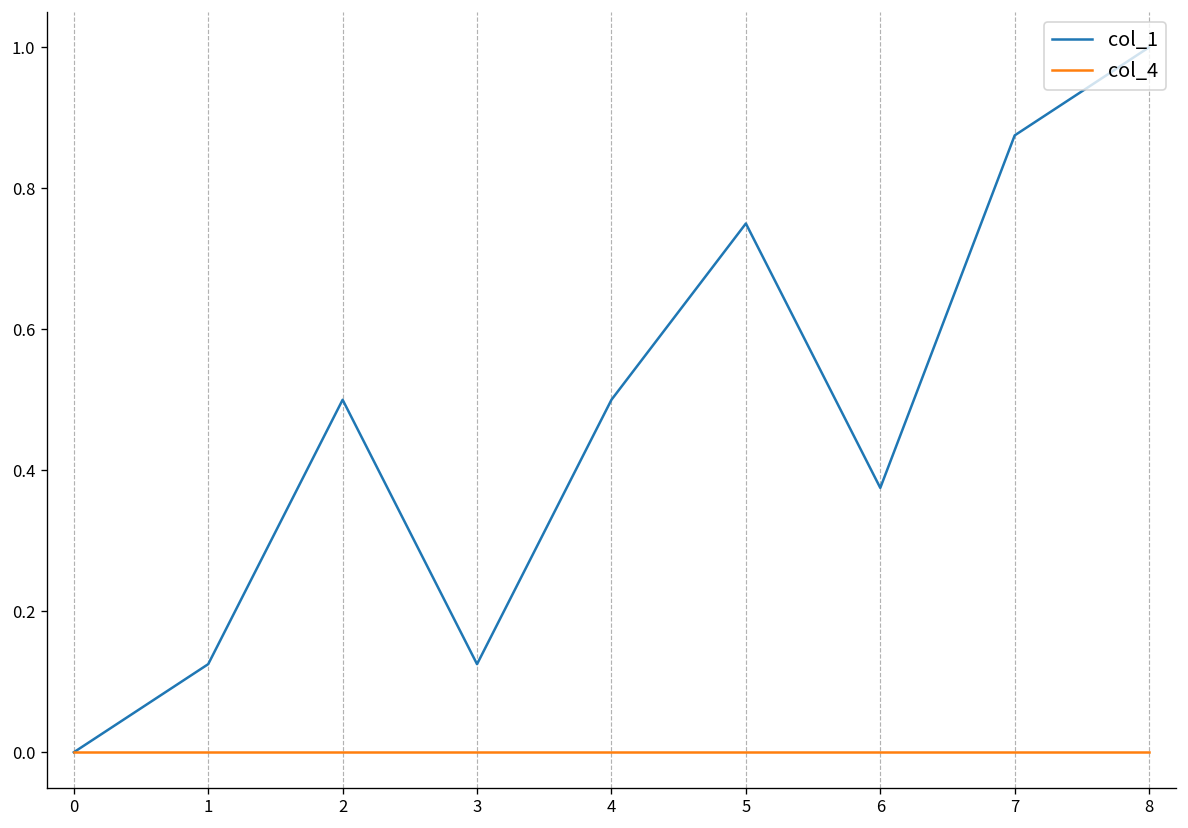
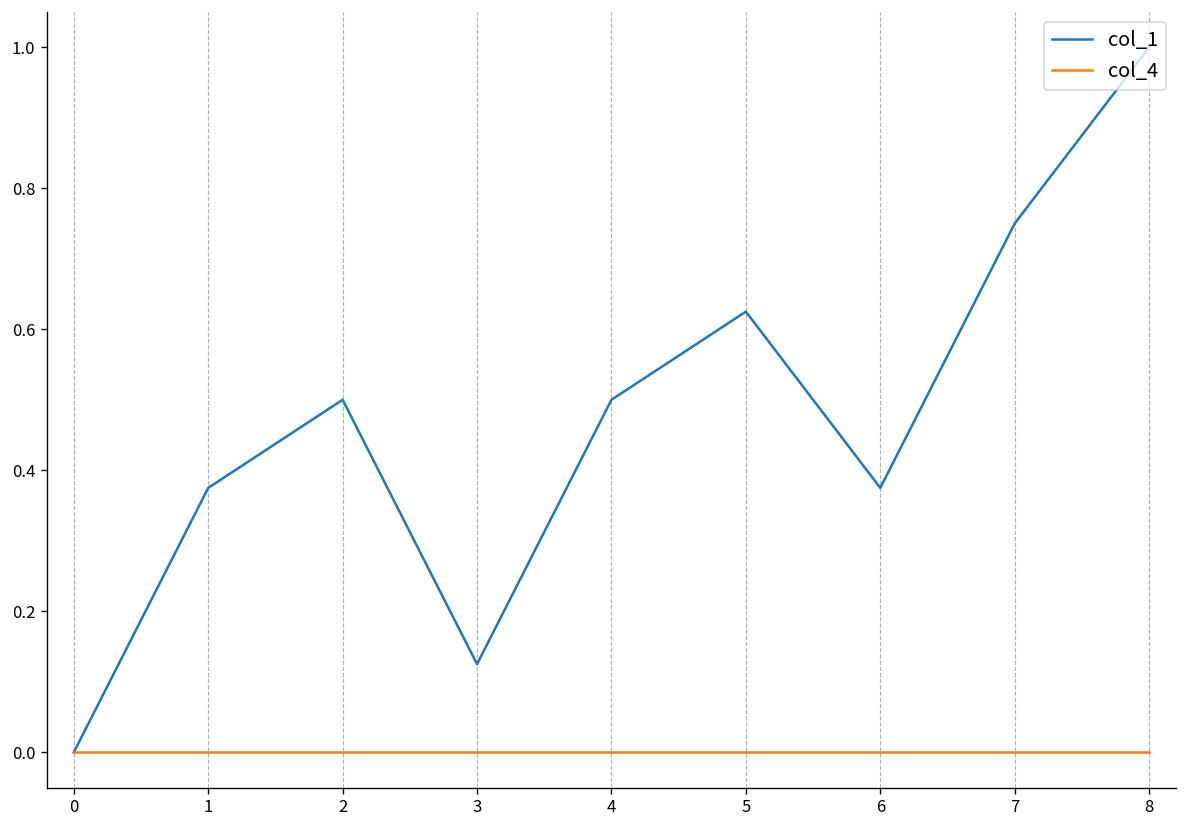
  {
    "col_1": {
-     "1": 0.13,
+     "1": 0.38,
      "2": 0.50,
      "3": 0.13,
      "4": 0.50,
-     "5": 0.75,
+     "5": 0.63,
      "6": 0.38,
-     "7": 0.88
+     "7": 0.75
    },
    "col_4": {
      "1": 0.00,
      "2": 0.00,
      "3": 0.00,
      "4": 0.00,
      "5": 0.00,
      "6": 0.00,
      "7": 0.00,
      "8": 0.00
    }
  }
